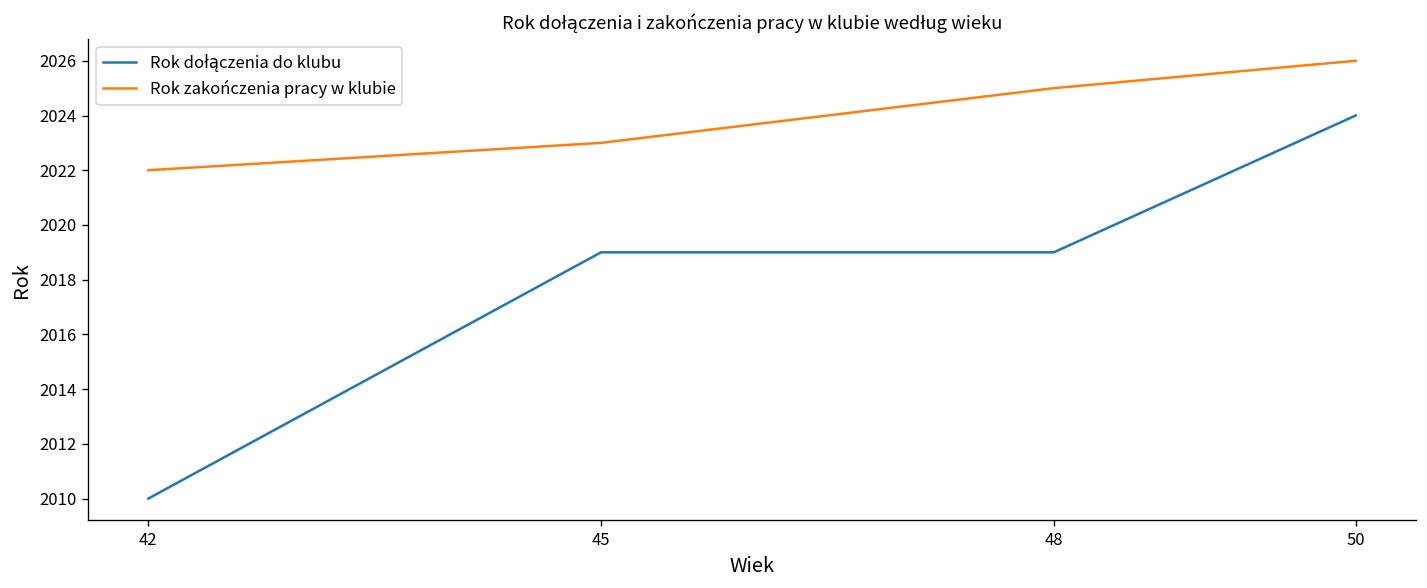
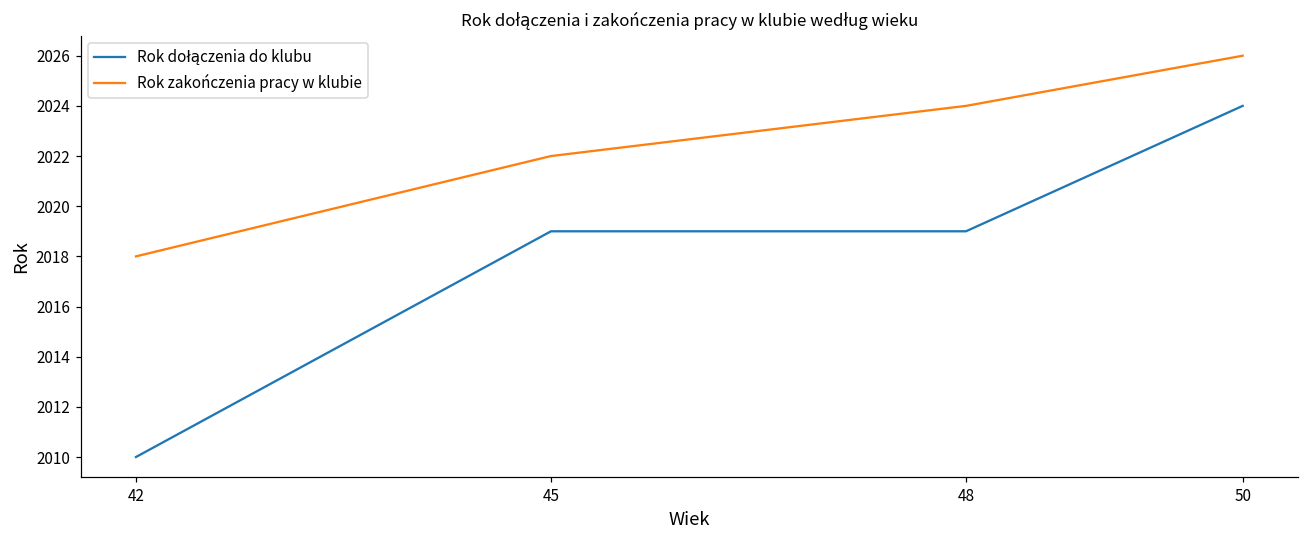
  {
    "Rok dołączenia do klubu": {
      "42": 2010,
      "45": 2019,
      "48": 2019,
      "50": 2024
    },
    "Rok zakończenia pracy w klubie": {
-     "42": 2022,
-     "45": 2023,
-     "48": 2025,
+     "42": 2018,
+     "45": 2022,
+     "48": 2024,
      "50": 2026
    }
  }
